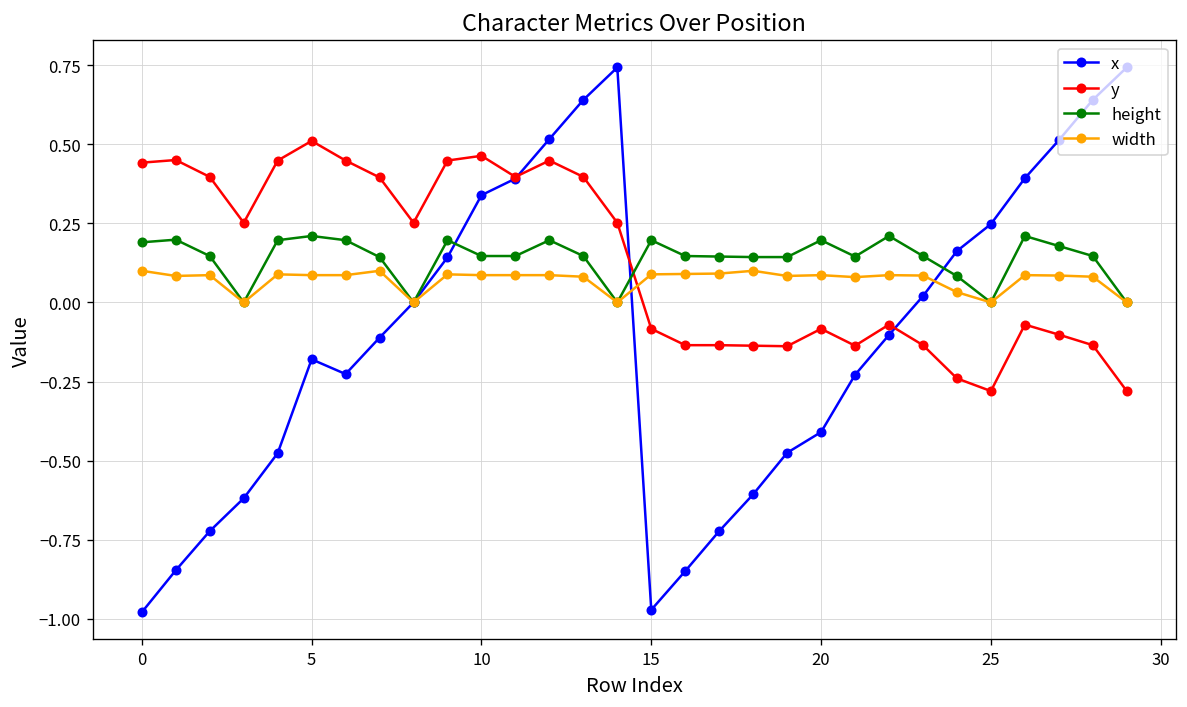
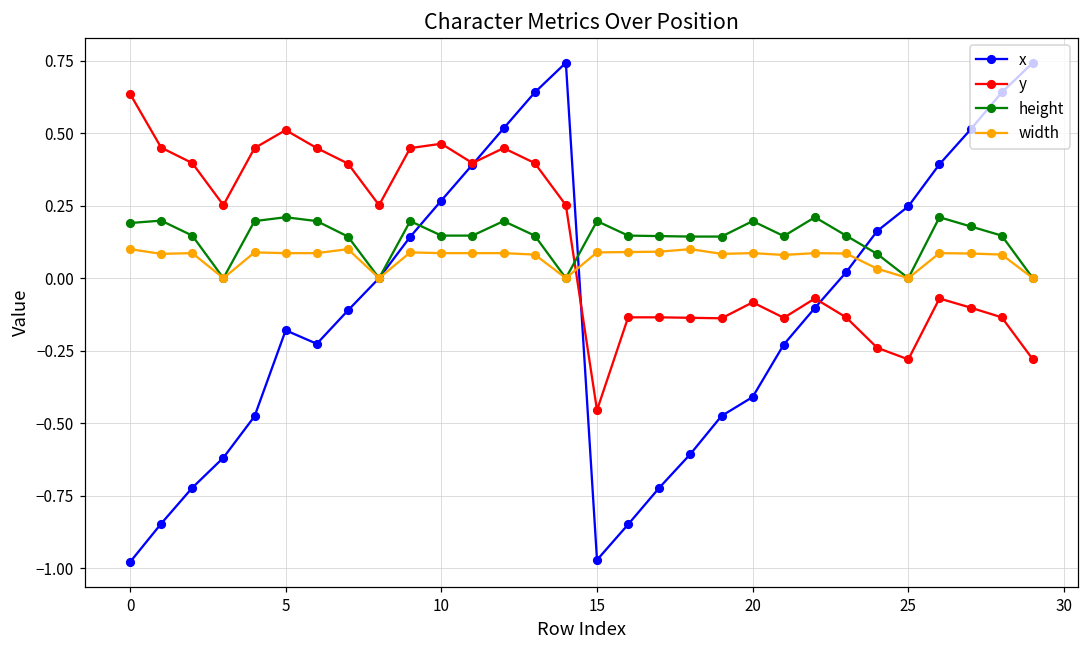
  {
    "x": {
      "0": -0.98,
      "5": -0.18,
-     "10": 0.34,
+     "10": 0.27,
      "15": -0.97,
      "20": -0.41,
      "25": 0.25
    },
    "y": {
-     "0": 0.44,
+     "0": 0.64,
      "5": 0.51,
      "10": 0.46,
-     "15": -0.08,
+     "15": -0.46,
      "20": -0.08,
      "25": -0.28
    },
    "height": {
      "0": 0.19,
      "5": 0.21,
      "10": 0.15,
      "15": 0.20,
      "20": 0.20
    },
    "width": {
      "0": 0.10,
      "5": 0.09,
      "10": 0.09,
      "15": 0.09,
      "20": 0.09
    }
  }
